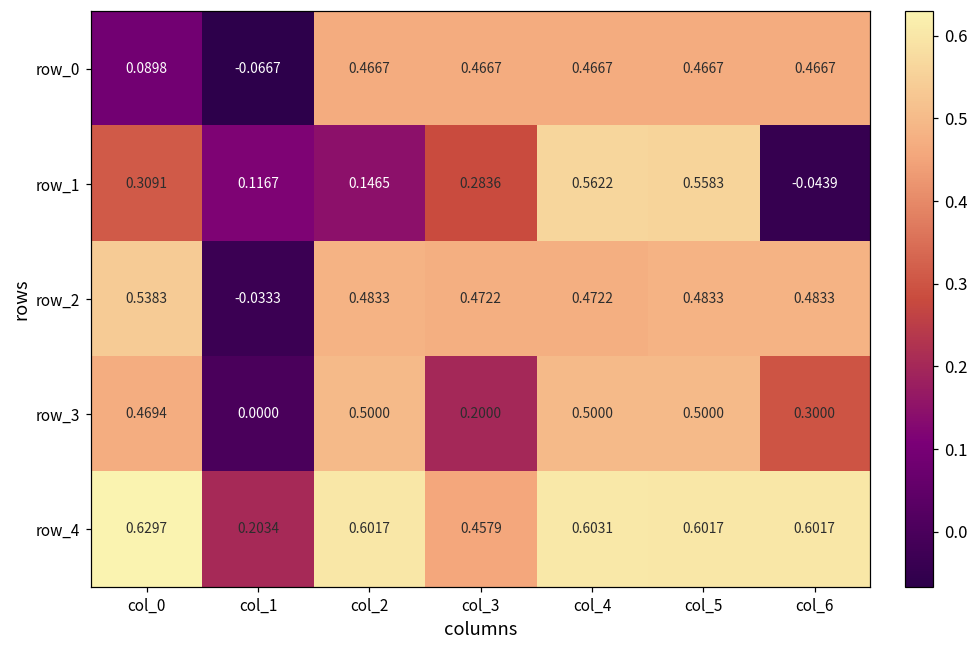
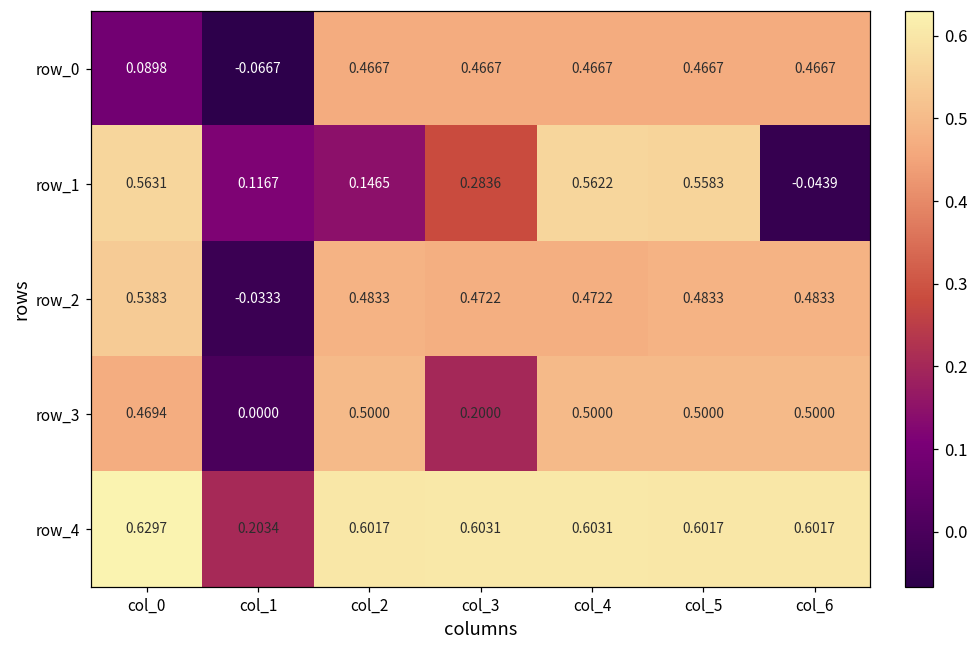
  {
    "row_0": {
      "col_0": 0.0898,
      "col_1": -0.0667,
      "col_2": 0.4667,
      "col_3": 0.4667,
      "col_4": 0.4667,
      "col_5": 0.4667,
      "col_6": 0.4667
    },
    "row_1": {
-     "col_0": 0.3091,
+     "col_0": 0.5631,
      "col_1": 0.1167,
      "col_2": 0.1465,
      "col_3": 0.2836,
      "col_4": 0.5622,
      "col_5": 0.5583,
      "col_6": -0.0439
    },
    "row_2": {
      "col_0": 0.5383,
      "col_1": -0.0333,
      "col_2": 0.4833,
      "col_3": 0.4722,
      "col_4": 0.4722,
      "col_5": 0.4833,
      "col_6": 0.4833
    },
    "row_3": {
      "col_0": 0.4694,
      "col_1": 0.0000,
      "col_2": 0.5000,
      "col_3": 0.2000,
      "col_4": 0.5000,
      "col_5": 0.5000,
-     "col_6": 0.3000
+     "col_6": 0.5000
    },
    "row_4": {
      "col_0": 0.6297,
      "col_1": 0.2034,
      "col_2": 0.6017,
-     "col_3": 0.4579,
+     "col_3": 0.6031,
      "col_4": 0.6031,
      "col_5": 0.6017,
      "col_6": 0.6017
    }
  }
